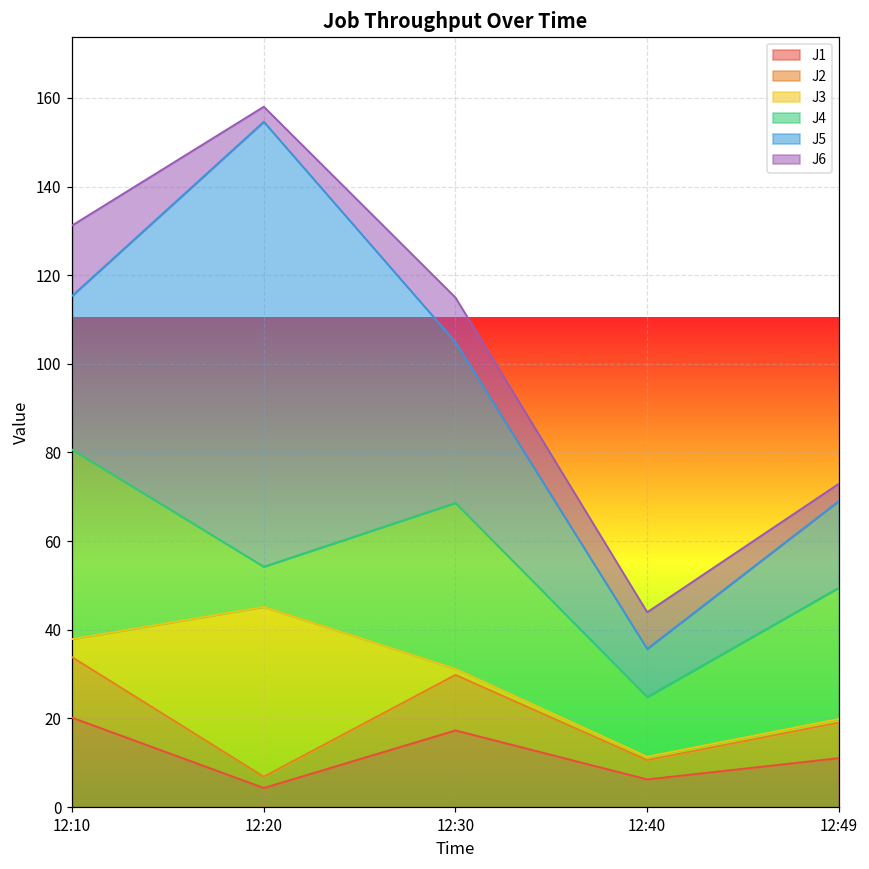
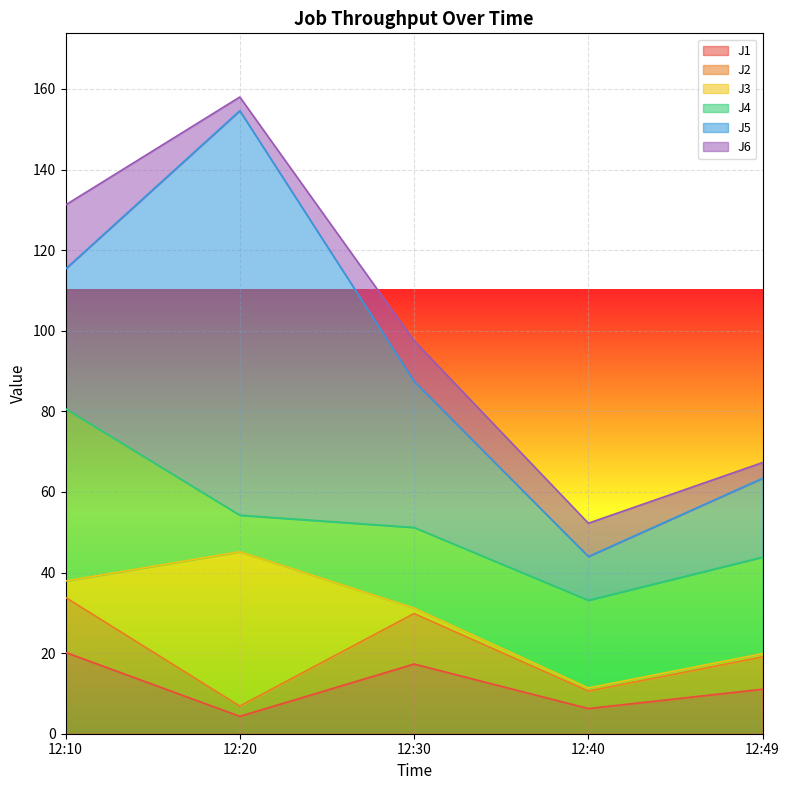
  {
    "J3": {
      "12:10": 4,
      "12:20": 38,
      "12:30": 1,
      "12:40": 1,
      "12:49": 1
    },
    "J4": {
      "12:10": 43,
      "12:20": 9,
-     "12:30": 37,
-     "12:40": 13,
-     "12:49": 30
+     "12:30": 20,
+     "12:40": 22,
+     "12:49": 24
    },
    "J5": {
      "12:10": 35,
      "12:20": 100,
      "12:30": 36,
      "12:40": 11,
      "12:49": 20
    },
    "J6": {
      "12:10": 16,
      "12:20": 3,
      "12:30": 10,
      "12:40": 8,
      "12:49": 4
    }
  }
